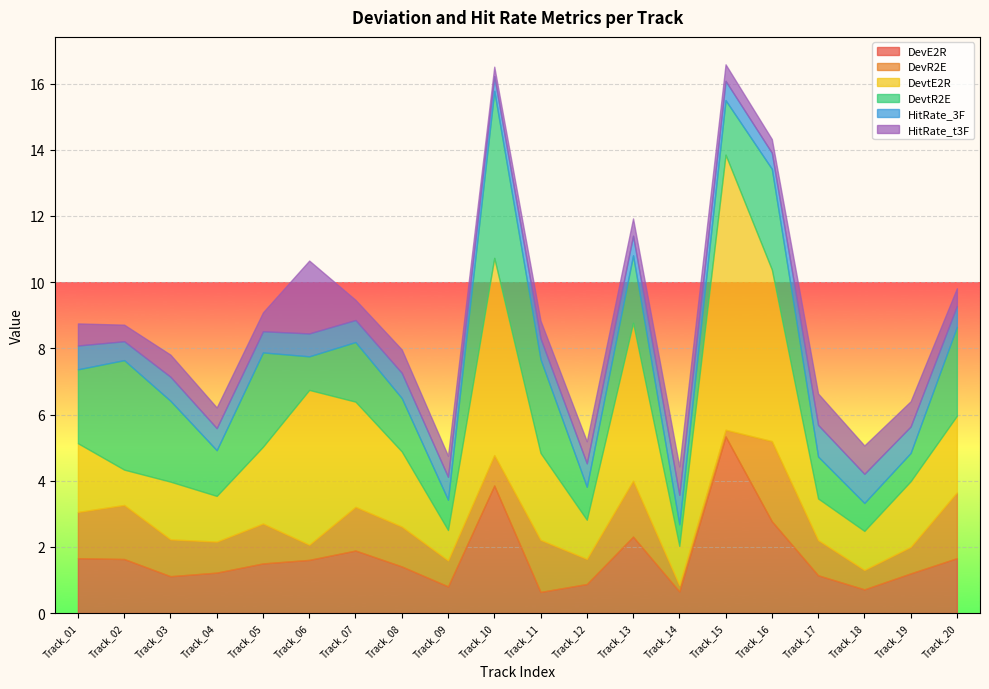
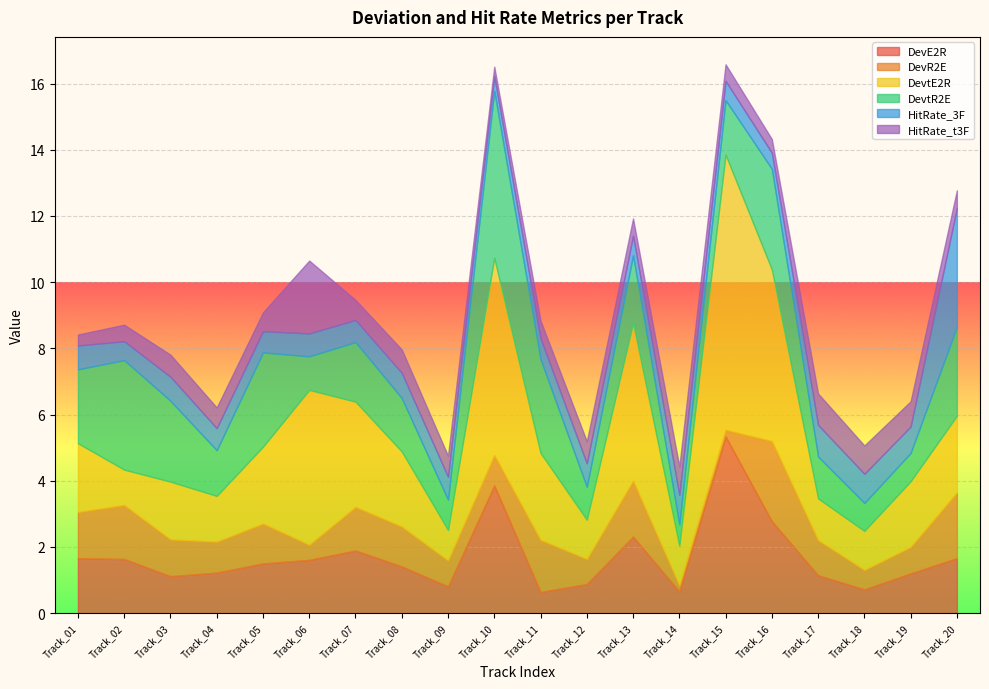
  {
    "DevtE2R": {
      "Track_01": 2.1,
      "Track_02": 1.1,
      "Track_03": 1.7,
      "Track_04": 1.4,
      "Track_05": 2.3,
      "Track_06": 4.7,
      "Track_07": 3.2,
      "Track_08": 2.3,
      "Track_09": 0.9,
      "Track_10": 6.0,
      "Track_11": 2.6,
      "Track_12": 1.2,
      "Track_13": 4.8,
      "Track_14": 1.2,
      "Track_15": 8.3,
      "Track_16": 5.2,
      "Track_17": 1.3,
      "Track_18": 1.2,
      "Track_19": 2.0,
      "Track_20": 2.3
    },
    "DevtR2E": {
      "Track_01": 2.2,
      "Track_02": 3.3,
      "Track_03": 2.4,
      "Track_04": 1.4,
      "Track_05": 2.8,
      "Track_06": 1.0,
      "Track_07": 1.8,
      "Track_08": 1.6,
      "Track_09": 0.9,
      "Track_10": 5.0,
      "Track_11": 2.8,
      "Track_12": 1.0,
      "Track_13": 2.0,
      "Track_14": 0.7,
      "Track_15": 1.6,
      "Track_16": 3.0,
      "Track_17": 1.3,
      "Track_18": 0.8,
      "Track_19": 0.9,
      "Track_20": 2.7
    },
    "HitRate_3F": {
      "Track_01": 0.7,
      "Track_02": 0.6,
      "Track_03": 0.7,
      "Track_04": 0.7,
      "Track_05": 0.6,
      "Track_06": 0.7,
      "Track_07": 0.7,
      "Track_08": 0.8,
      "Track_09": 0.7,
      "Track_10": 0.4,
      "Track_11": 0.6,
      "Track_12": 0.7,
      "Track_13": 0.6,
      "Track_14": 0.9,
      "Track_15": 0.6,
      "Track_16": 0.5,
      "Track_17": 1.0,
      "Track_18": 0.9,
      "Track_19": 0.8,
-     "Track_20": 0.6
+     "Track_20": 3.6
    },
    "HitRate_t3F": {
-     "Track_01": 0.7,
+     "Track_01": 0.3,
      "Track_02": 0.5,
      "Track_03": 0.7,
      "Track_04": 0.6,
      "Track_05": 0.6,
      "Track_06": 2.2,
      "Track_07": 0.6,
      "Track_08": 0.7,
      "Track_09": 0.6,
      "Track_10": 0.3,
      "Track_11": 0.5,
      "Track_12": 0.7,
      "Track_13": 0.5,
      "Track_14": 0.9,
      "Track_15": 0.5,
      "Track_16": 0.4,
      "Track_17": 0.9,
      "Track_18": 0.9,
      "Track_19": 0.8,
      "Track_20": 0.5
    }
  }
